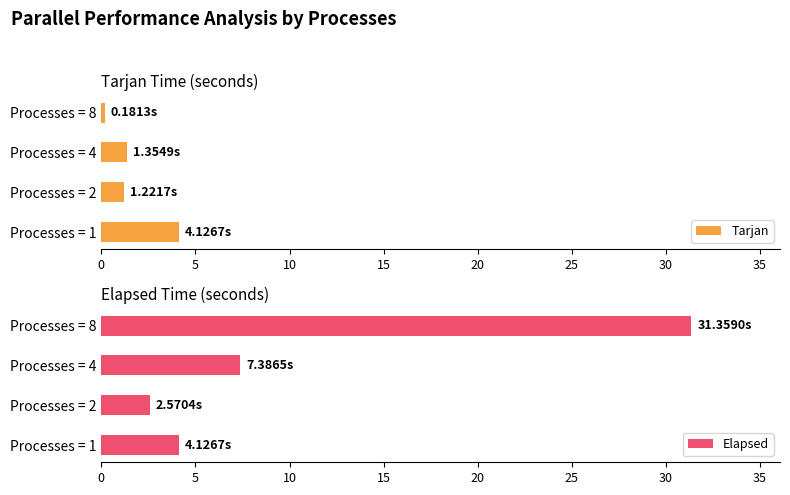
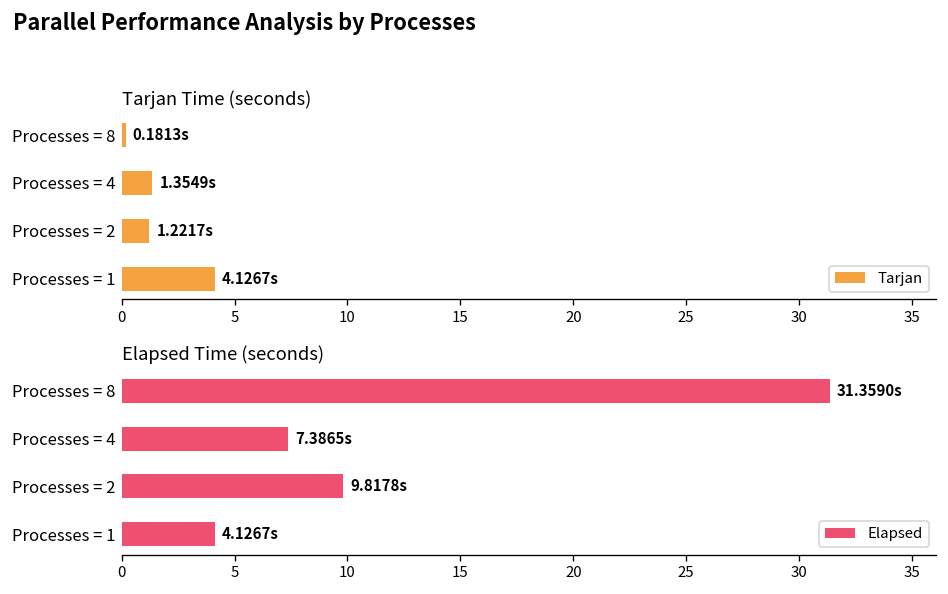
  {
    "Tarjan Time (seconds)": {
      "Processes = 8": "0.1813s",
      "Processes = 4": "1.3549s",
      "Processes = 2": "1.2217s",
      "Processes = 1": "4.1267s"
    },
    "Elapsed Time (seconds)": {
      "Processes = 8": "31.3590s",
      "Processes = 4": "7.3865s",
-     "Processes = 2": "2.5704s",
+     "Processes = 2": "9.8178s",
      "Processes = 1": "4.1267s"
    }
  }
